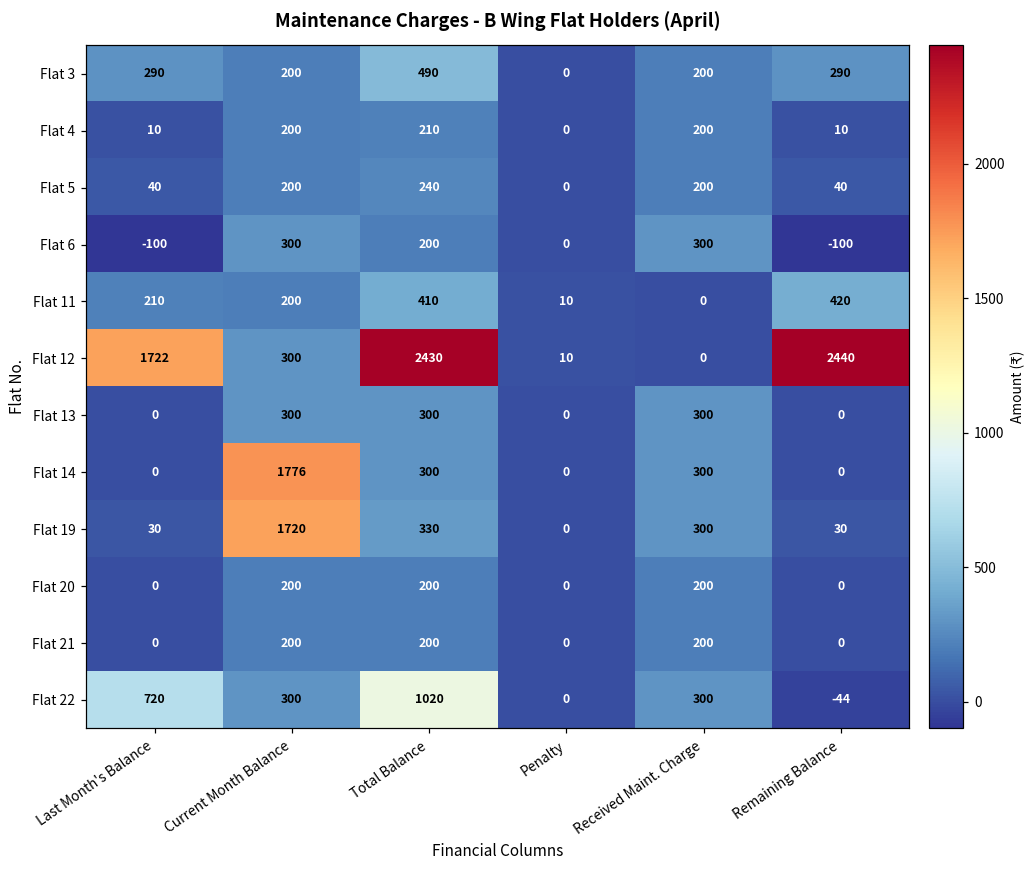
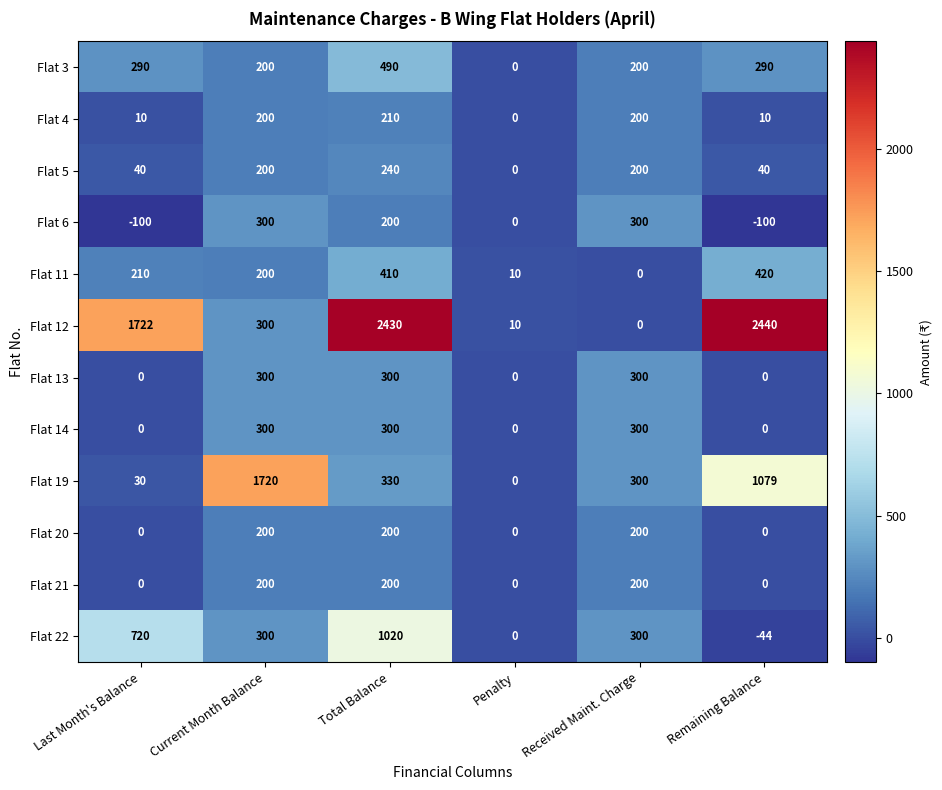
  {
    "Flat 3": {
      "Last Month's Balance": 290,
      "Current Month Balance": 200,
      "Total Balance": 490,
      "Penalty": 0,
      "Received Maint. Charge": 200,
      "Remaining Balance": 290
    },
    "Flat 4": {
      "Last Month's Balance": 10,
      "Current Month Balance": 200,
      "Total Balance": 210,
      "Penalty": 0,
      "Received Maint. Charge": 200,
      "Remaining Balance": 10
    },
    "Flat 5": {
      "Last Month's Balance": 40,
      "Current Month Balance": 200,
      "Total Balance": 240,
      "Penalty": 0,
      "Received Maint. Charge": 200,
      "Remaining Balance": 40
    },
    "Flat 6": {
      "Last Month's Balance": -100,
      "Current Month Balance": 300,
      "Total Balance": 200,
      "Penalty": 0,
      "Received Maint. Charge": 300,
      "Remaining Balance": -100
    },
    "Flat 11": {
      "Last Month's Balance": 210,
      "Current Month Balance": 200,
      "Total Balance": 410,
      "Penalty": 10,
      "Received Maint. Charge": 0,
      "Remaining Balance": 420
    },
    "Flat 12": {
      "Last Month's Balance": 1722,
      "Current Month Balance": 300,
      "Total Balance": 2430,
      "Penalty": 10,
      "Received Maint. Charge": 0,
      "Remaining Balance": 2440
    },
    "Flat 13": {
      "Last Month's Balance": 0,
      "Current Month Balance": 300,
      "Total Balance": 300,
      "Penalty": 0,
      "Received Maint. Charge": 300,
      "Remaining Balance": 0
    },
    "Flat 14": {
      "Last Month's Balance": 0,
-     "Current Month Balance": 1776,
+     "Current Month Balance": 300,
      "Total Balance": 300,
      "Penalty": 0,
      "Received Maint. Charge": 300,
      "Remaining Balance": 0
    },
    "Flat 19": {
      "Last Month's Balance": 30,
      "Current Month Balance": 1720,
      "Total Balance": 330,
      "Penalty": 0,
      "Received Maint. Charge": 300,
-     "Remaining Balance": 30
+     "Remaining Balance": 1079
    },
    "Flat 20": {
      "Last Month's Balance": 0,
      "Current Month Balance": 200,
      "Total Balance": 200,
      "Penalty": 0,
      "Received Maint. Charge": 200,
      "Remaining Balance": 0
    },
    "Flat 21": {
      "Last Month's Balance": 0,
      "Current Month Balance": 200,
      "Total Balance": 200,
      "Penalty": 0,
      "Received Maint. Charge": 200,
      "Remaining Balance": 0
    },
    "Flat 22": {
      "Last Month's Balance": 720,
      "Current Month Balance": 300,
      "Total Balance": 1020,
      "Penalty": 0,
      "Received Maint. Charge": 300,
      "Remaining Balance": -44
    }
  }
